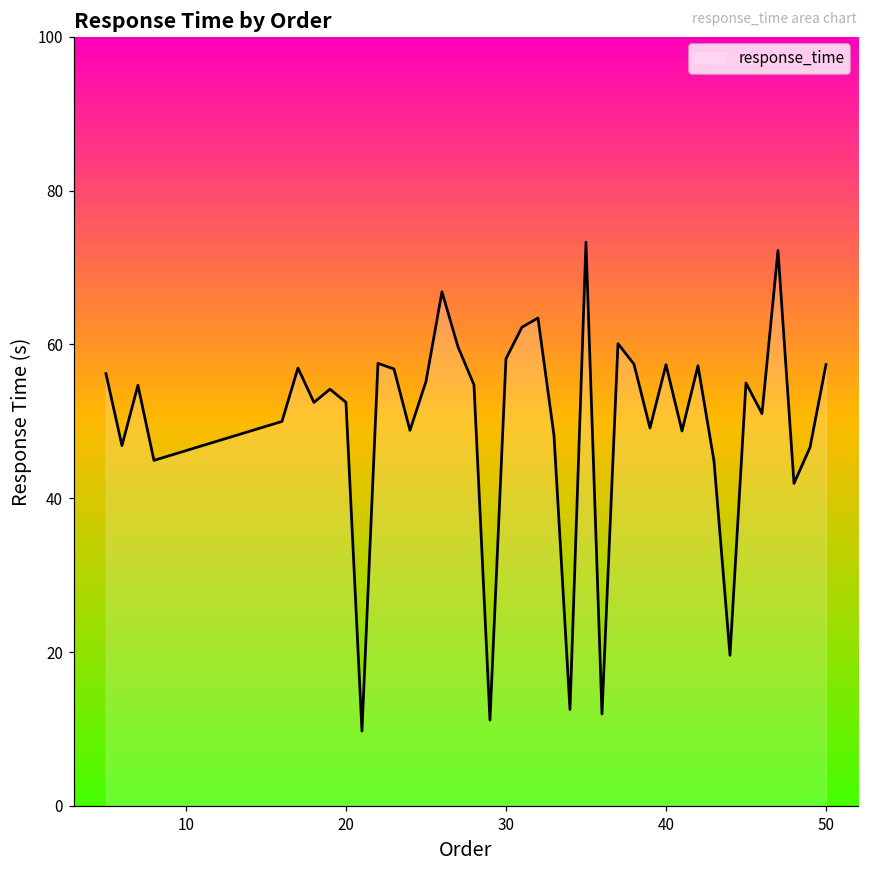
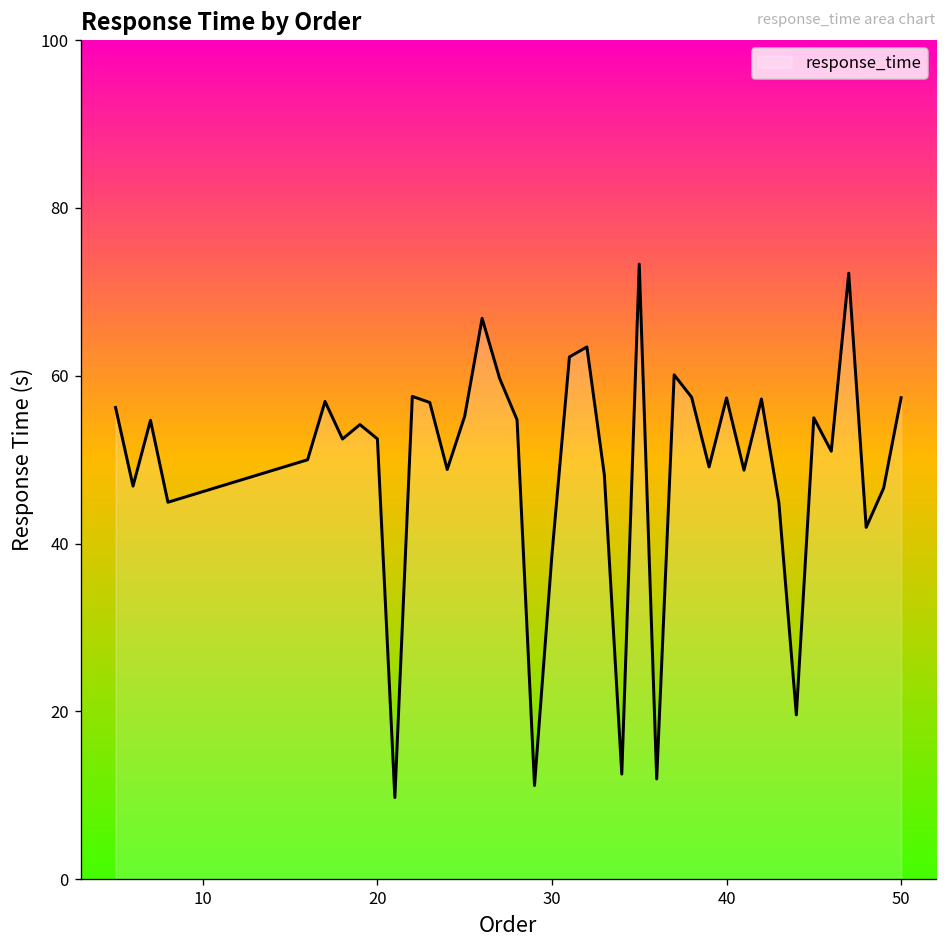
  {
    "20": 52,
-   "30": 58,
+   "30": 39,
    "40": 57,
    "50": 57
  }
